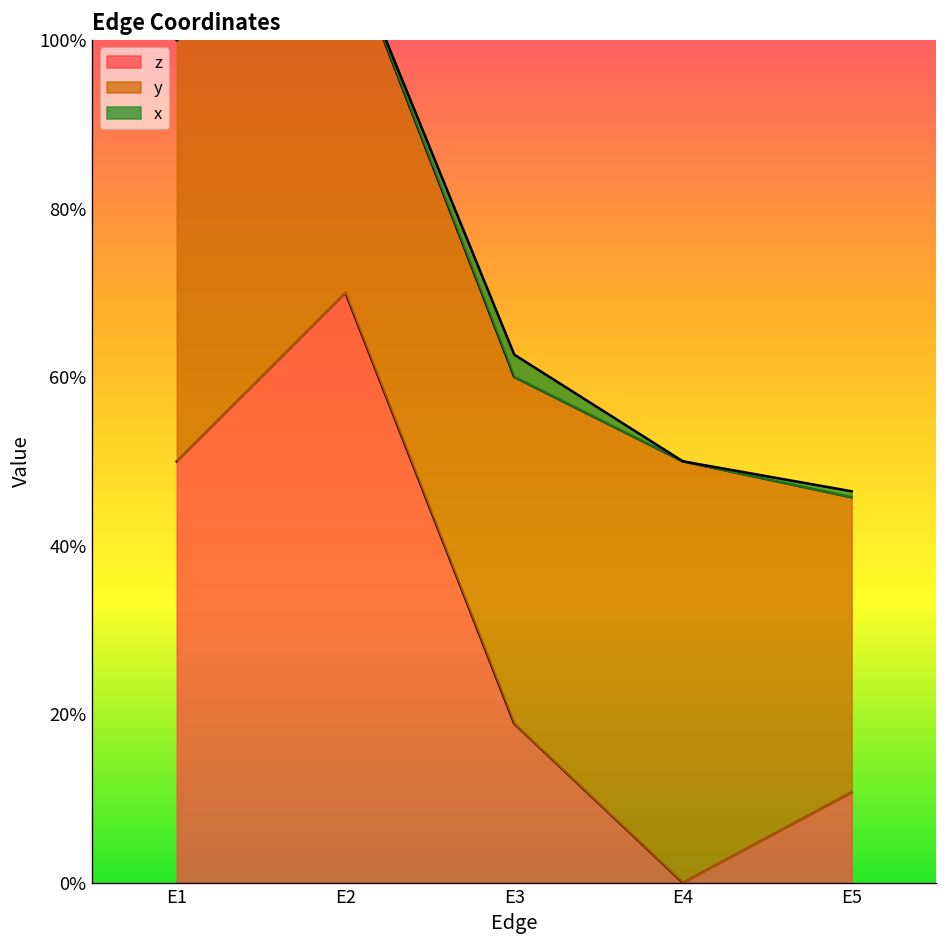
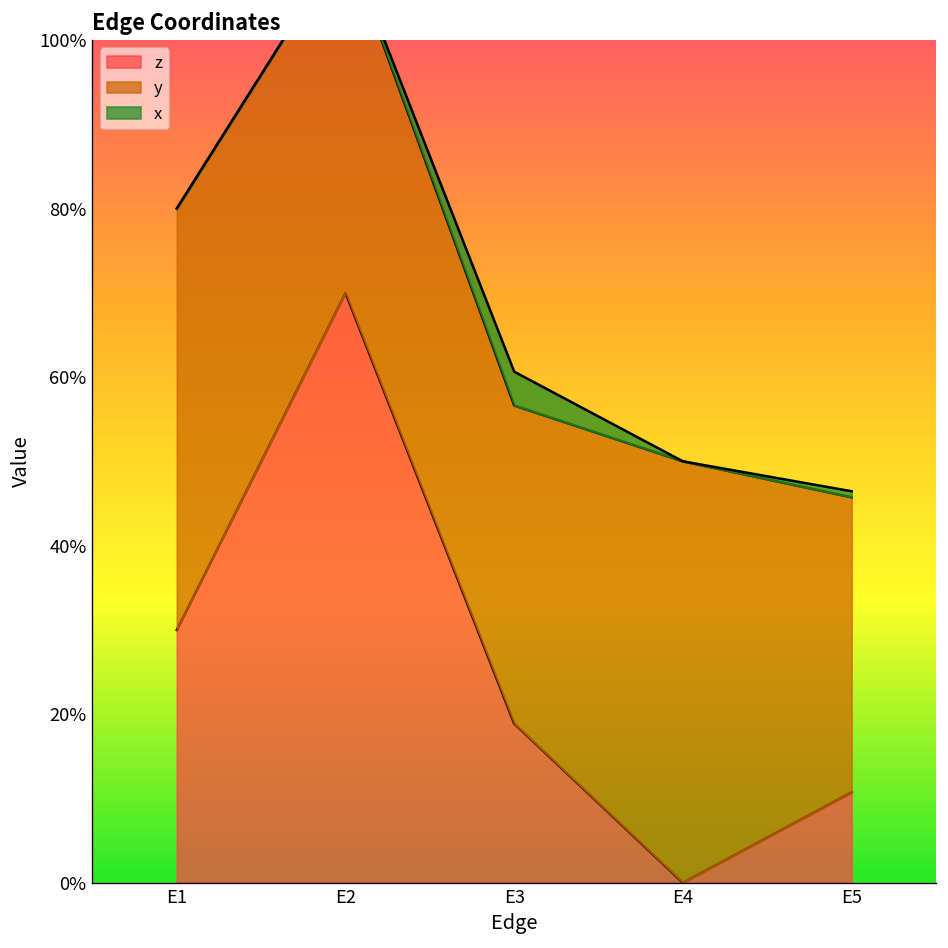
  {
    "z": {
-     "E1": "50%",
+     "E1": "30%",
      "E2": "70%",
      "E3": "19%",
      "E4": "0%",
      "E5": "11%"
    },
    "y": {
-     "E3": "41%",
+     "E3": "38%",
      "E5": "35%"
    },
    "x": {
-     "E3": "3%",
+     "E3": "4%",
      "E5": "1%"
    }
  }
